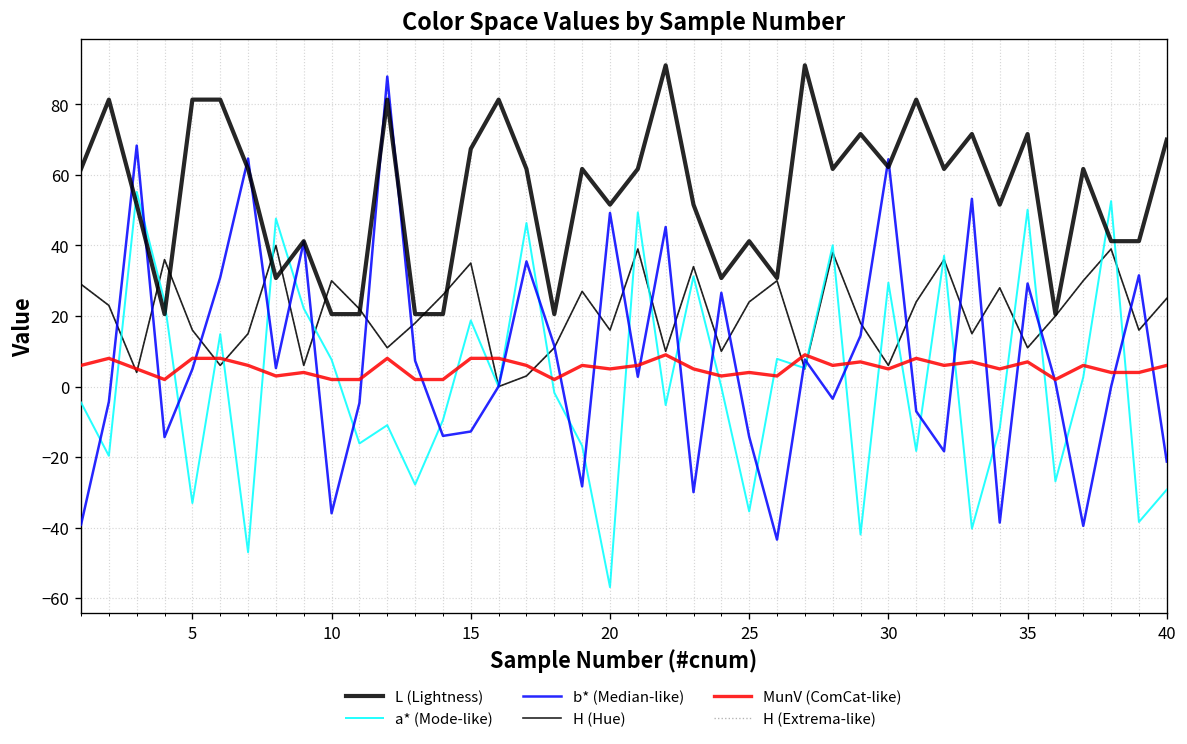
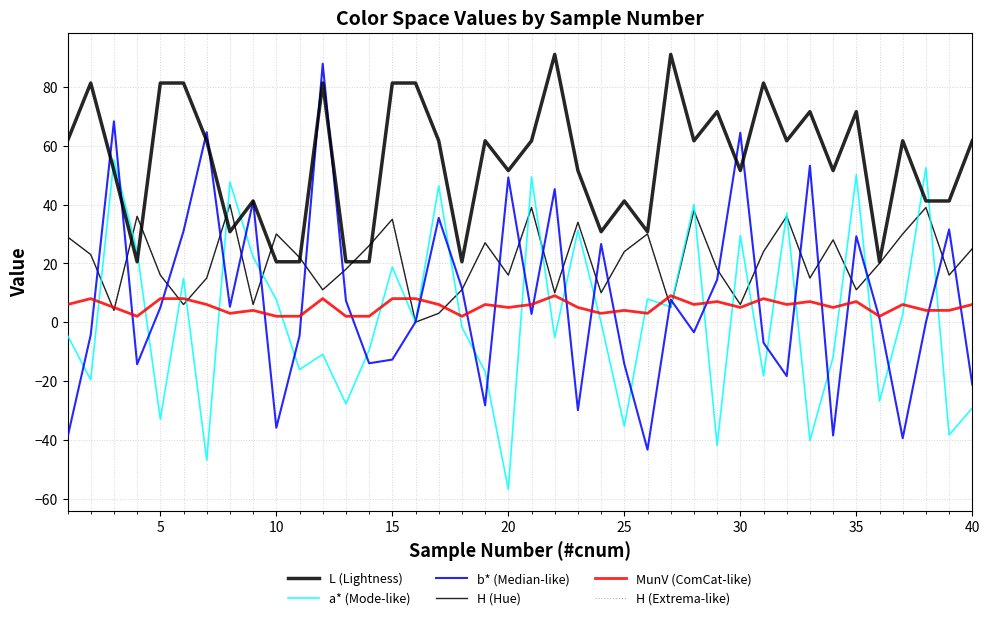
  {
    "L (Lightness)": {
      "5": 81,
      "10": 21,
-     "15": 67,
+     "15": 81,
      "20": 52,
      "25": 41,
-     "30": 62,
+     "30": 52,
      "35": 72,
-     "40": 70
+     "40": 62
    },
    "a* (Mode-like)": {
      "5": -33,
      "10": 8,
      "15": 19,
      "20": -57,
      "25": -35,
      "30": 29,
      "35": 50,
      "40": -29
    },
    "b* (Median-like)": {
      "5": 5,
      "10": -36,
      "15": -13,
      "20": 49,
      "25": -14,
      "30": 64,
      "35": 29,
      "40": -21
    },
    "H (Extrema-like)": {
      "5": 16,
      "10": 30,
      "15": 35,
      "20": 16,
      "25": 24,
      "30": 6,
      "35": 11,
      "40": 25
    },
    "MunV (ComCat-like)": {
      "5": 8,
      "10": 2,
      "15": 8,
      "20": 5,
      "25": 4,
      "30": 5,
      "35": 7,
      "40": 6
    }
  }
